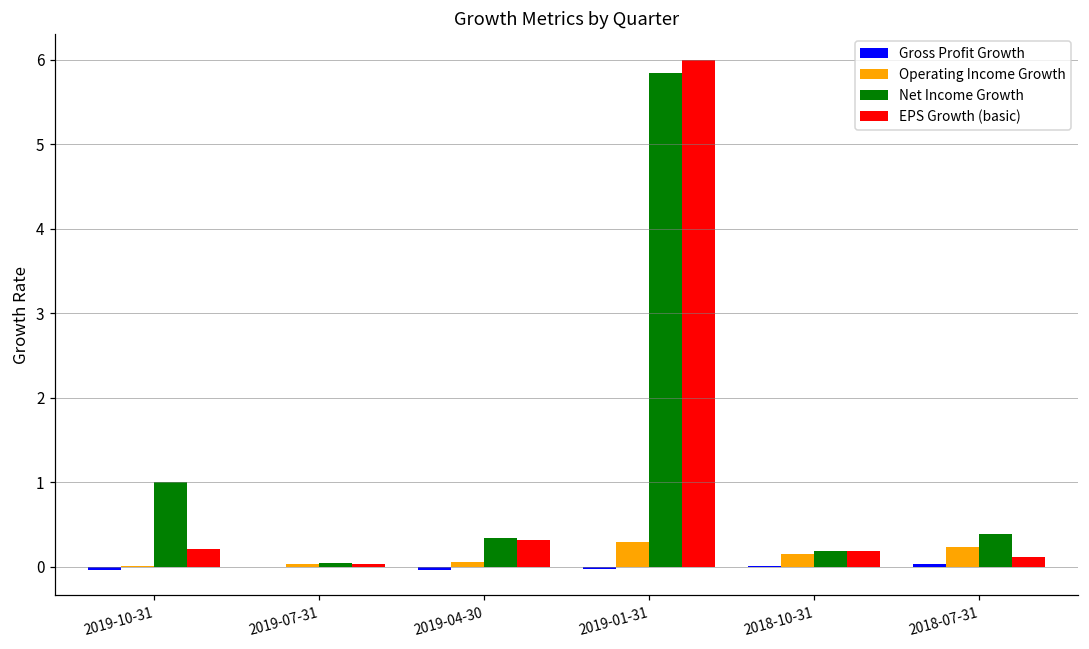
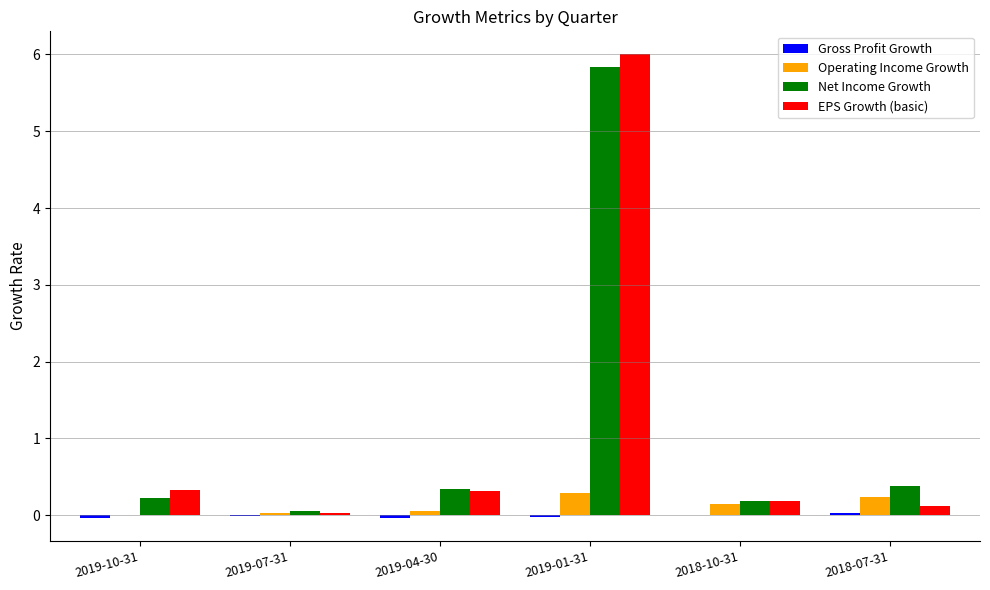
  {
    "Gross Profit Growth": {
      "2019-10-31": 0.0,
      "2019-04-30": 0.0
    },
    "Operating Income Growth": {
      "2019-04-30": 0.1,
      "2019-01-31": 0.3,
      "2018-10-31": 0.1,
      "2018-07-31": 0.2
    },
    "Net Income Growth": {
-     "2019-10-31": 1.0,
+     "2019-10-31": 0.2,
      "2019-07-31": 0.0,
      "2019-04-30": 0.3,
      "2019-01-31": 5.8,
      "2018-10-31": 0.2,
      "2018-07-31": 0.4
    },
    "EPS Growth (basic)": {
-     "2019-10-31": 0.2,
+     "2019-10-31": 0.3,
      "2019-04-30": 0.3,
      "2019-01-31": 6.0,
      "2018-10-31": 0.2,
      "2018-07-31": 0.1
    }
  }
